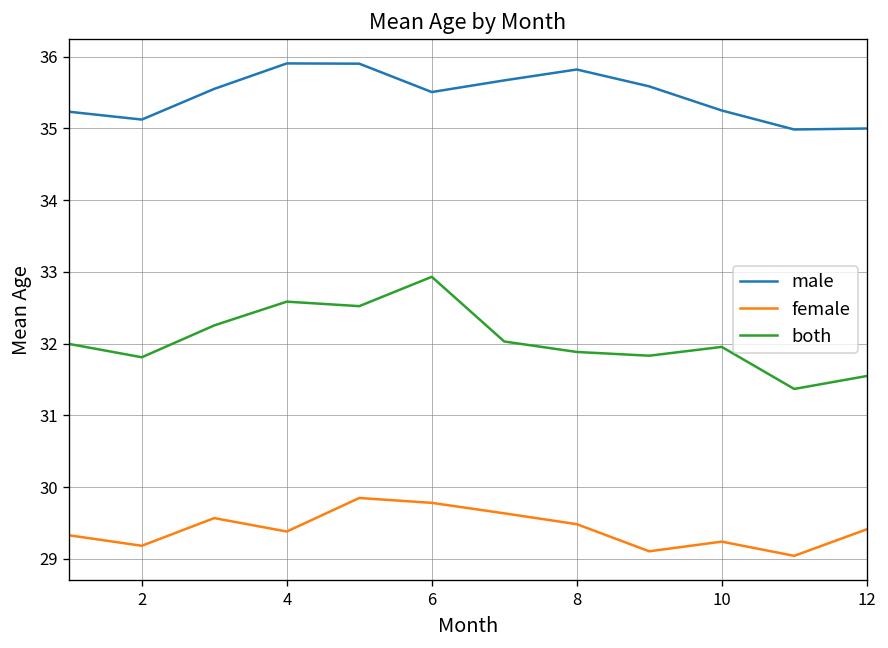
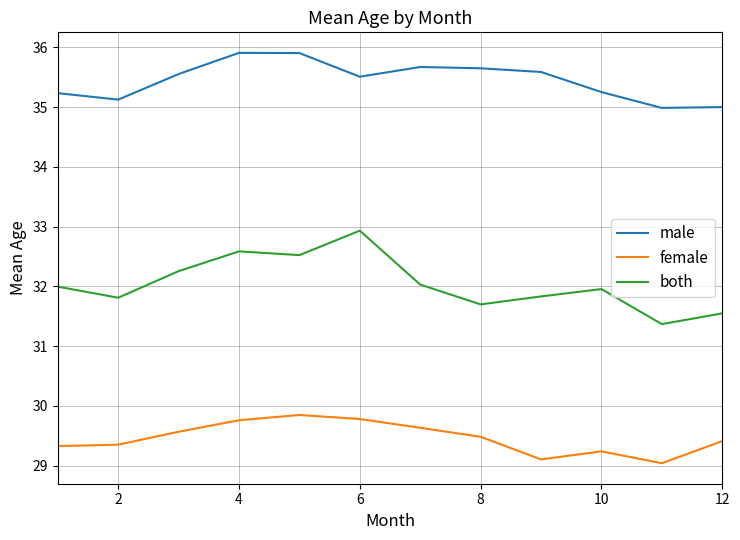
  {
    "male": {
      "2": 35.1,
      "4": 35.9,
      "6": 35.5,
-     "8": 35.8,
+     "8": 35.6,
      "10": 35.3,
      "12": 35.0
    },
    "female": {
-     "2": 29.2,
-     "4": 29.4,
+     "2": 29.4,
+     "4": 29.8,
      "6": 29.8,
      "8": 29.5,
      "10": 29.2,
      "12": 29.4
    },
    "both": {
      "2": 31.8,
      "4": 32.6,
      "6": 32.9,
-     "8": 31.9,
+     "8": 31.7,
      "10": 32.0,
      "12": 31.5
    }
  }
